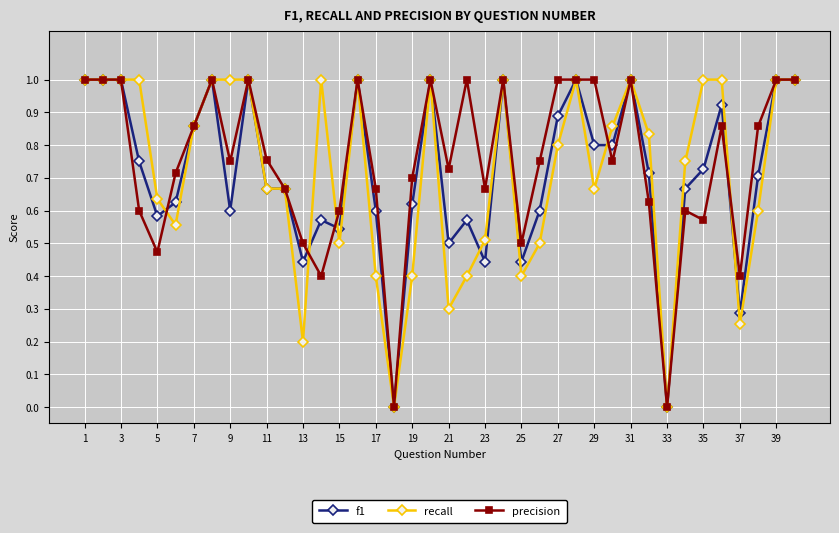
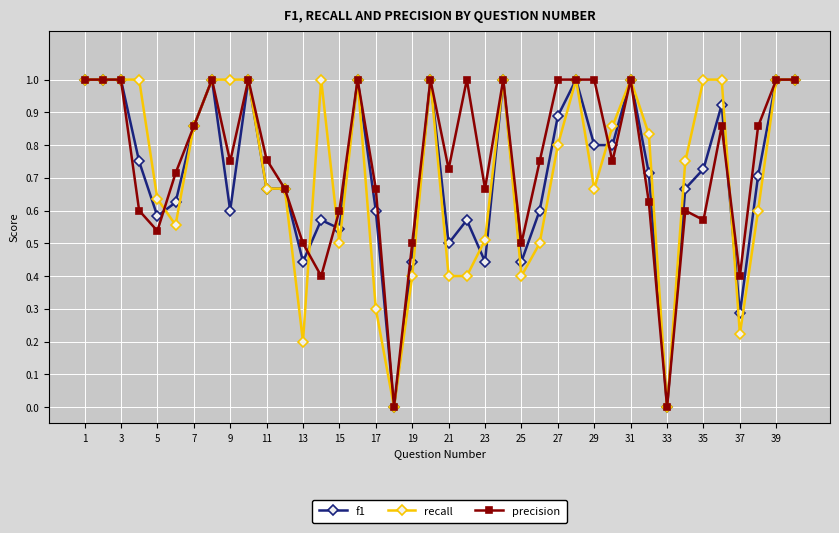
  {
    "f1": {
      "5": 0.58,
      "9": 0.60,
      "13": 0.44,
      "15": 0.55,
      "17": 0.60,
-     "19": 0.62,
+     "19": 0.44,
      "21": 0.50,
      "23": 0.44,
      "25": 0.44,
      "27": 0.89,
      "29": 0.80,
      "35": 0.73,
      "37": 0.29
    },
    "recall": {
      "5": 0.64,
      "9": 1.00,
      "13": 0.20,
      "15": 0.50,
-     "17": 0.4,
+     "17": 0.3,
      "19": 0.40,
-     "21": 0.3,
+     "21": 0.4,
      "23": 0.51,
      "25": 0.40,
      "27": 0.80,
      "29": 0.67,
      "35": 1.00,
-     "37": 0.25
+     "37": 0.22
    },
    "precision": {
-     "5": 0.47,
+     "5": 0.54,
      "9": 0.75,
      "11": 0.76,
      "13": 0.50,
      "15": 0.60,
      "17": 0.67,
-     "19": 0.7,
+     "19": 0.5,
      "21": 0.73,
      "23": 0.67,
      "25": 0.50,
      "27": 1.00,
      "29": 1.00,
      "35": 0.57,
      "37": 0.40
    }
  }
